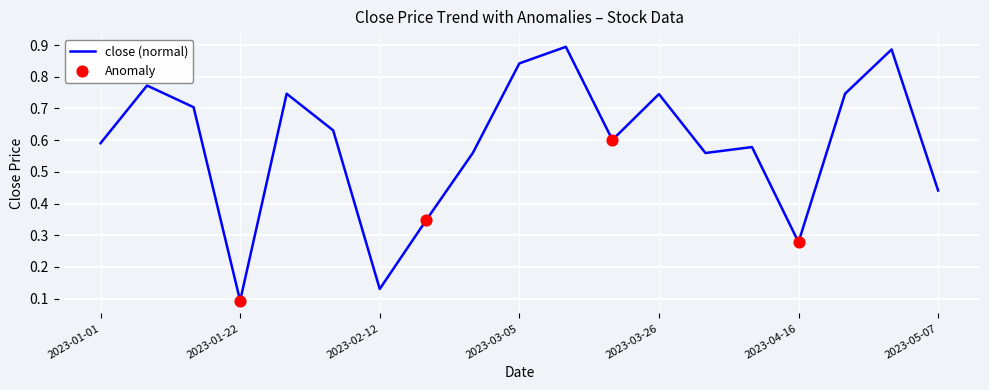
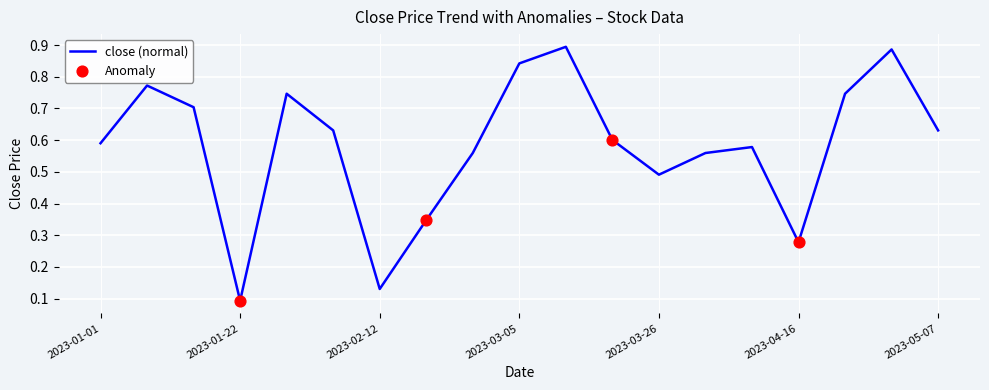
  {
    "close (normal)": {
      "2023-01-01": 0.59,
      "2023-02-12": 0.13,
      "2023-03-05": 0.84,
-     "2023-03-26": 0.75,
-     "2023-05-07": 0.44
+     "2023-03-26": 0.49,
+     "2023-05-07": 0.63
    }
  }
